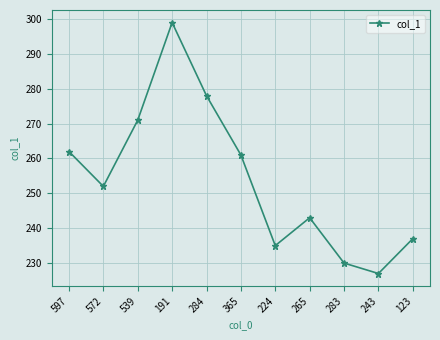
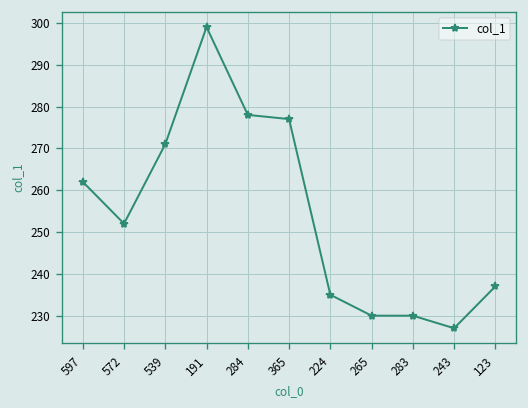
  {
    "597": 262,
    "572": 252,
    "539": 271,
    "191": 299,
    "284": 278,
-   "365": 261,
+   "365": 277,
    "224": 235,
-   "265": 243,
+   "265": 230,
    "283": 230,
    "243": 227,
    "123": 237
  }
